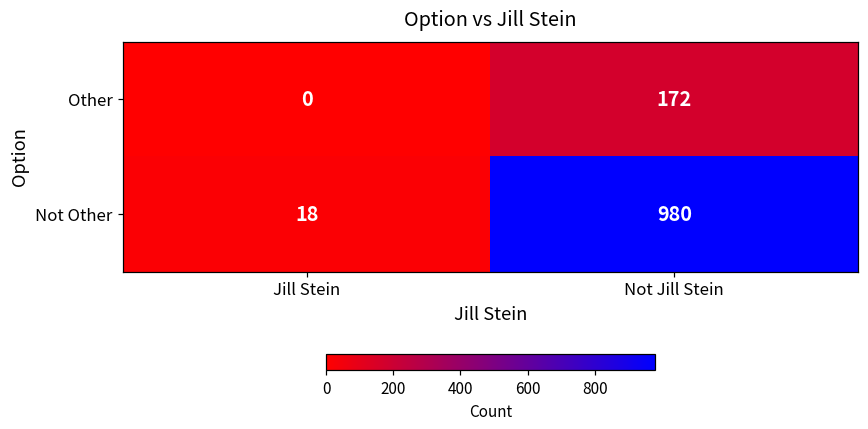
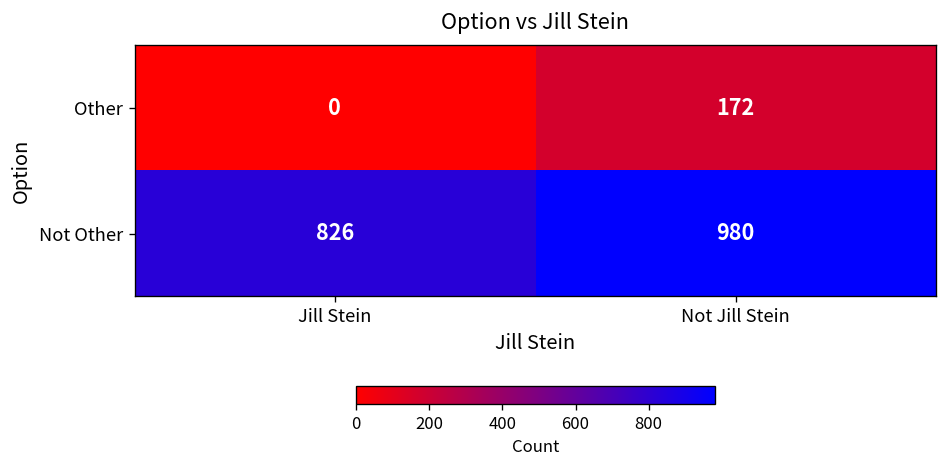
  {
    "Other": {
      "Jill Stein": 0,
      "Not Jill Stein": 172
    },
    "Not Other": {
-     "Jill Stein": 18,
+     "Jill Stein": 826,
      "Not Jill Stein": 980
    }
  }
